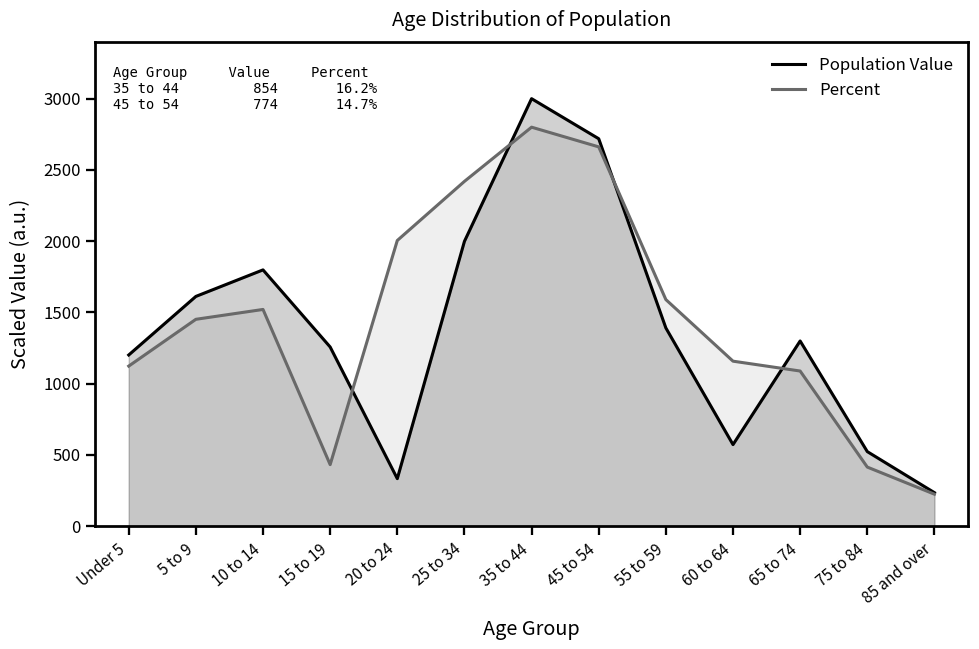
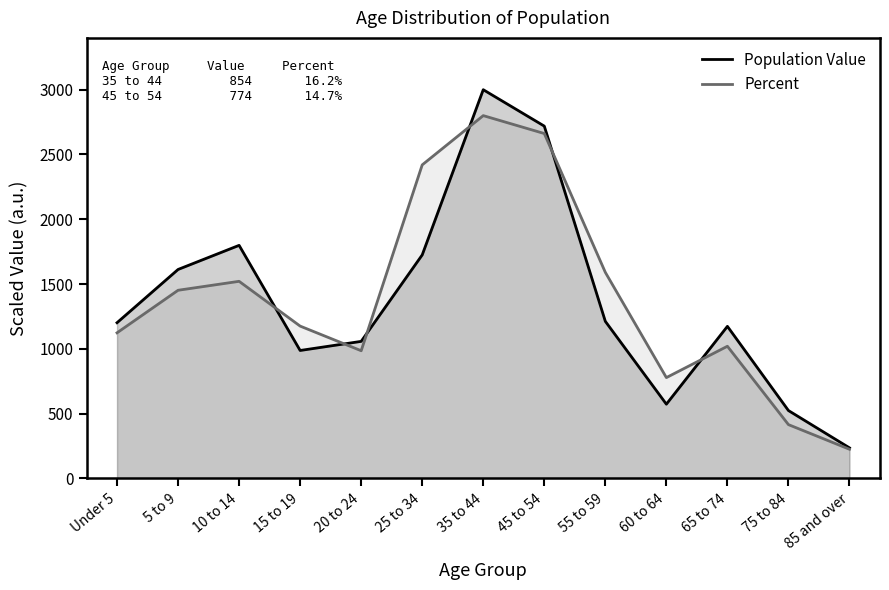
  {
    "Population Value": {
      "Under 5": 1200,
      "5 to 9": 1610,
      "10 to 14": 1800,
-     "15 to 19": 1260,
-     "20 to 24": 330,
-     "25 to 34": 2000,
+     "15 to 19": 990,
+     "20 to 24": 1060,
+     "25 to 34": 1720,
      "35 to 44": 3000,
      "45 to 54": 2720,
-     "55 to 59": 1390,
+     "55 to 59": 1210,
      "60 to 64": 570,
-     "65 to 74": 1300,
+     "65 to 74": 1170,
      "75 to 84": 520
    },
    "Percent": {
      "Under 5": 1120,
      "5 to 9": 1450,
      "10 to 14": 1520,
-     "15 to 19": 430,
-     "20 to 24": 2000,
+     "15 to 19": 1180,
+     "20 to 24": 990,
      "25 to 34": 2420,
      "35 to 44": 2800,
      "45 to 54": 2660,
      "55 to 59": 1590,
-     "60 to 64": 1160,
-     "65 to 74": 1090,
+     "60 to 64": 780,
+     "65 to 74": 1020,
      "75 to 84": 410
    }
  }
